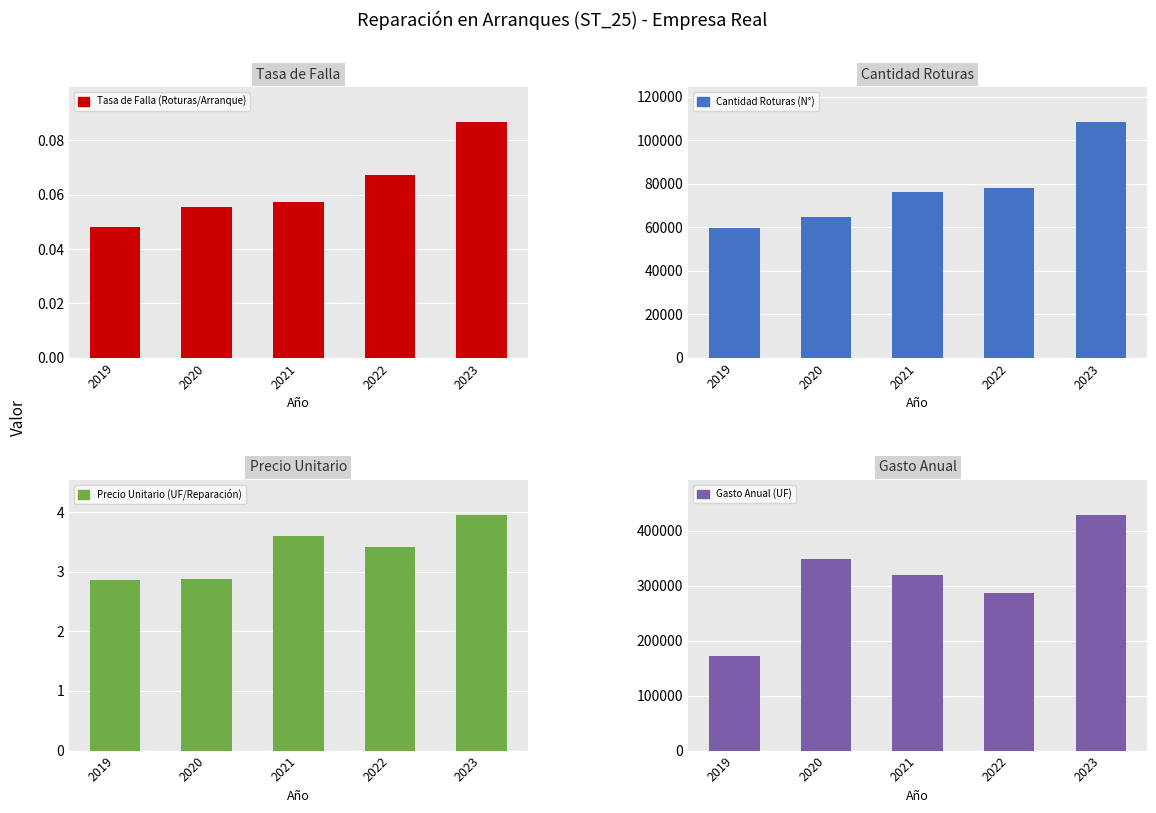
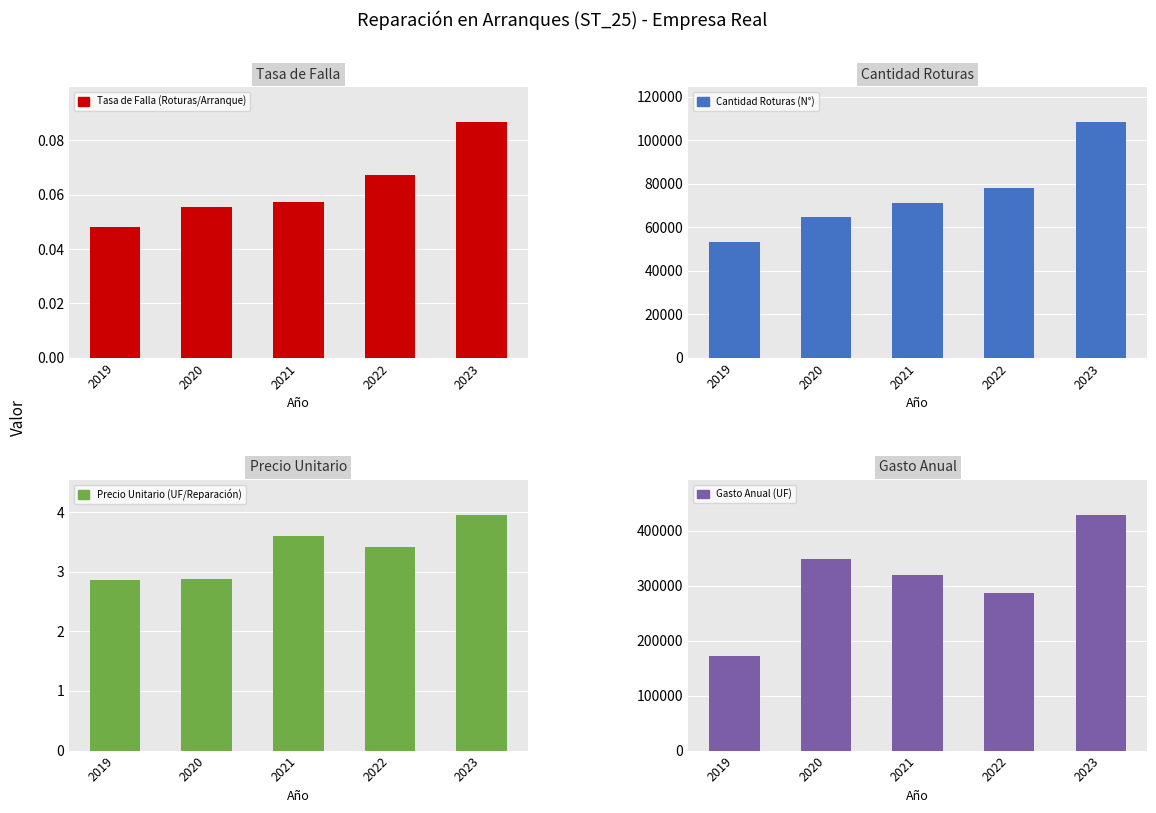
  {
    "Tasa de Falla": {
      "2019": 0.048,
      "2020": 0.056,
      "2021": 0.057,
      "2022": 0.067,
      "2023": 0.087
    },
    "Cantidad Roturas": {
-     "2019": 60000,
+     "2019": 53000,
      "2020": 65000,
-     "2021": 76000,
+     "2021": 71000,
      "2022": 78000,
      "2023": 108000
    },
    "Precio Unitario": {
      "2019": 2.9,
      "2020": 2.9,
      "2021": 3.6,
      "2022": 3.4,
      "2023": 4.0
    },
    "Gasto Anual": {
      "2019": 170000,
      "2020": 350000,
      "2021": 320000,
      "2022": 290000,
      "2023": 430000
    }
  }
